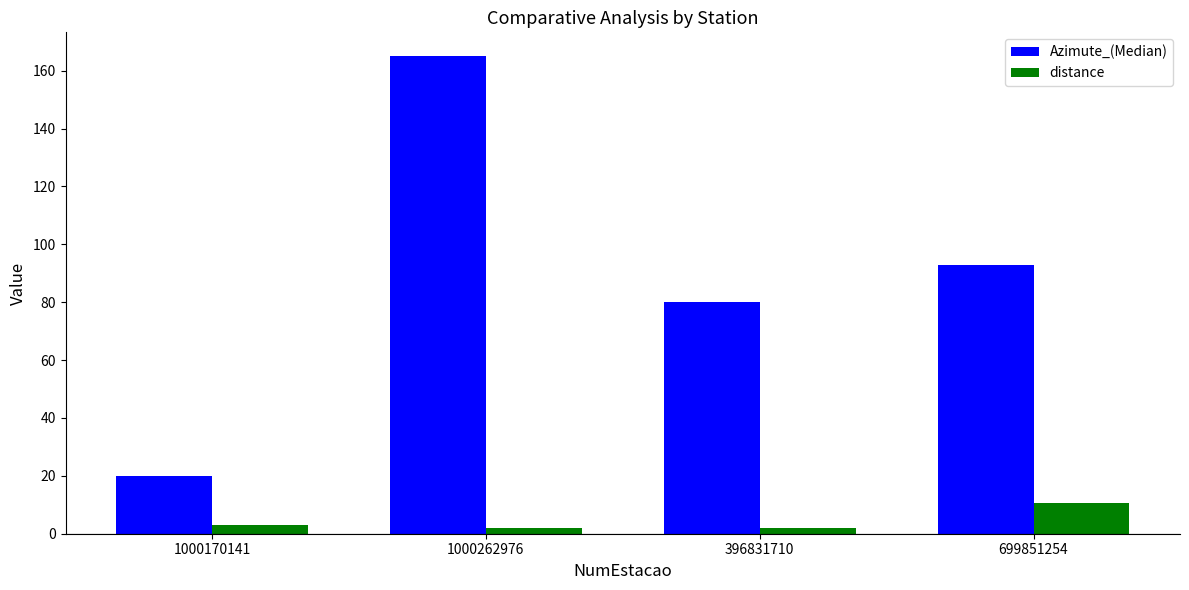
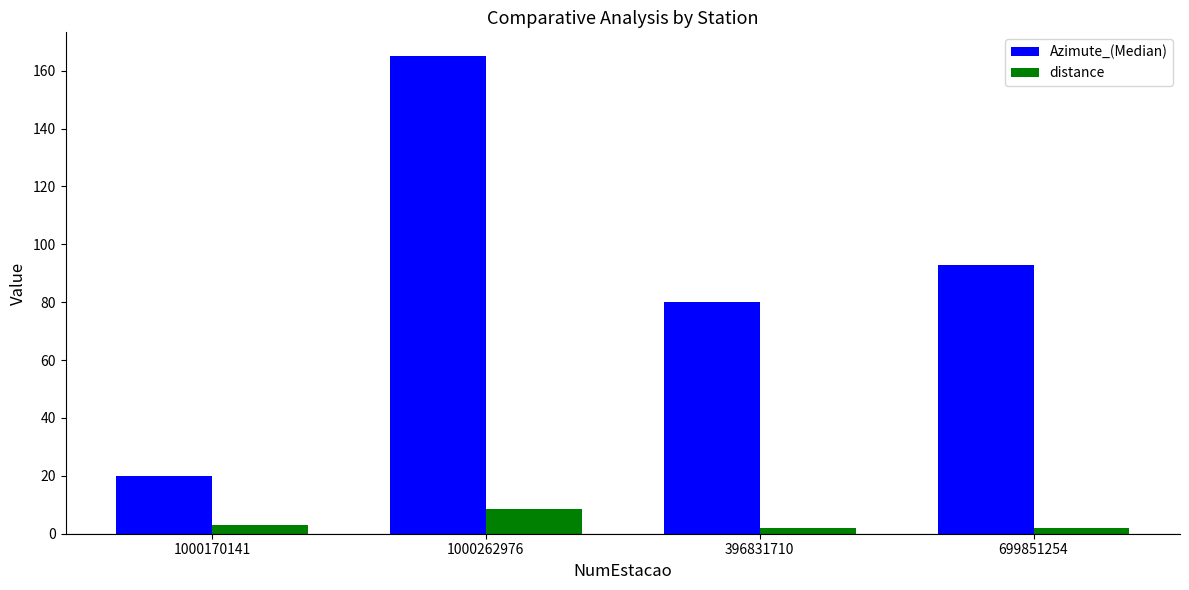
  {
    "Azimute_(Median)": {
      "1000170141": 20,
      "1000262976": 165,
      "396831710": 80,
      "699851254": 93
    },
    "distance": {
      "1000170141": 3,
-     "1000262976": 2,
+     "1000262976": 9,
      "396831710": 2,
-     "699851254": 11
+     "699851254": 2
    }
  }
